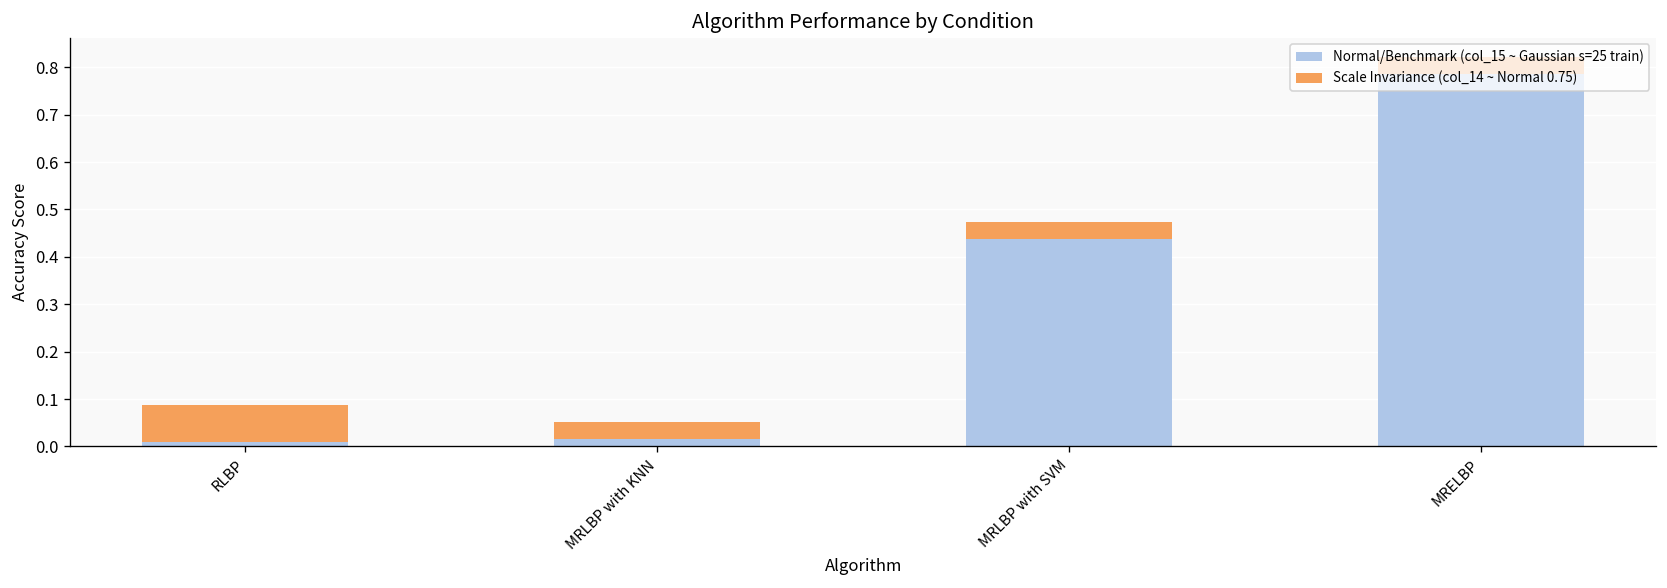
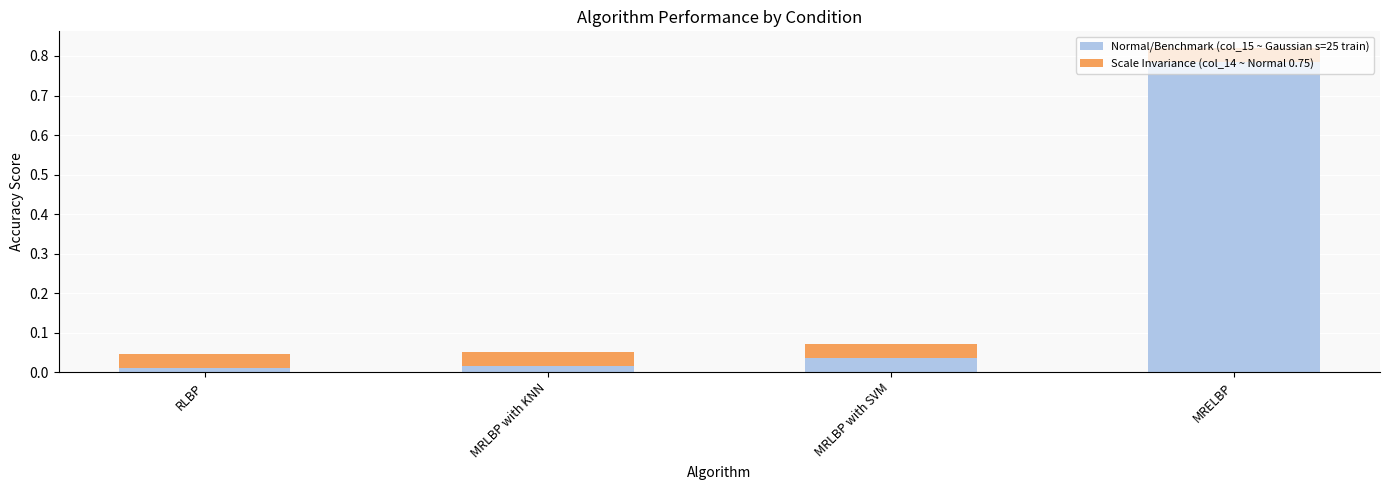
  {
    "Normal/Benchmark (col_15 ~ Gaussian s=25 train)": {
      "RLBP": 0.01,
      "MRLBP with KNN": 0.02,
-     "MRLBP with SVM": 0.44
+     "MRLBP with SVM": 0.04
    },
    "Scale Invariance (col_14 ~ Normal 0.75)": {
-     "RLBP": 0.08,
+     "RLBP": 0.04,
      "MRLBP with KNN": 0.04,
      "MRLBP with SVM": 0.04
    }
  }
